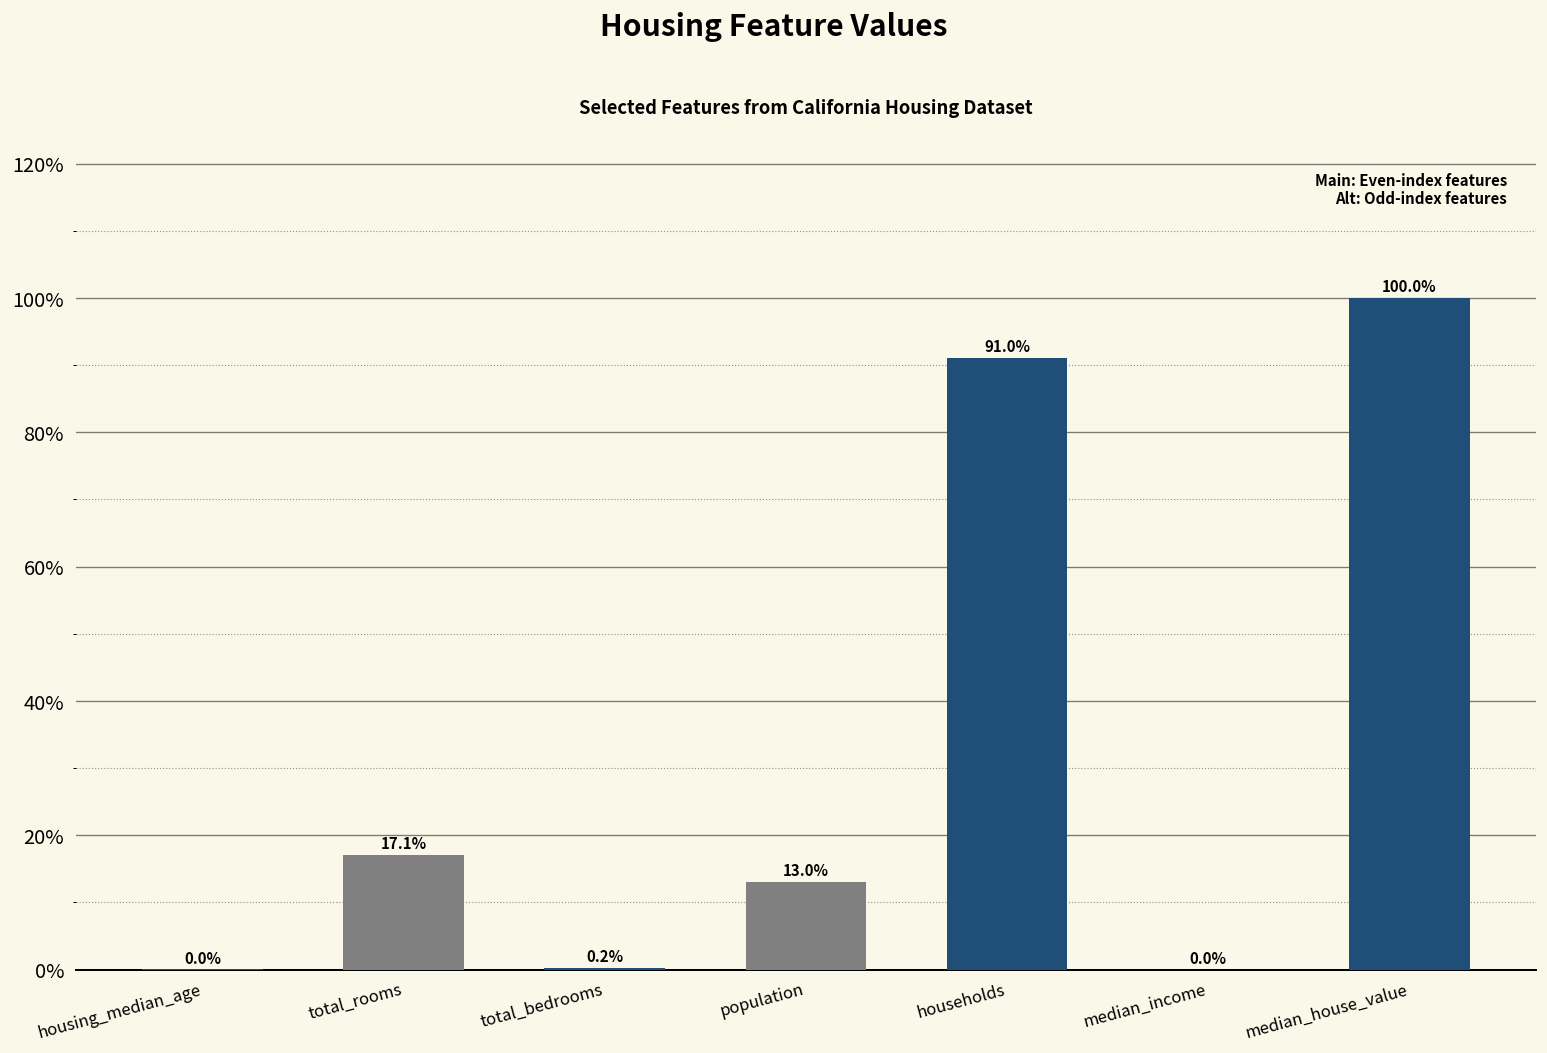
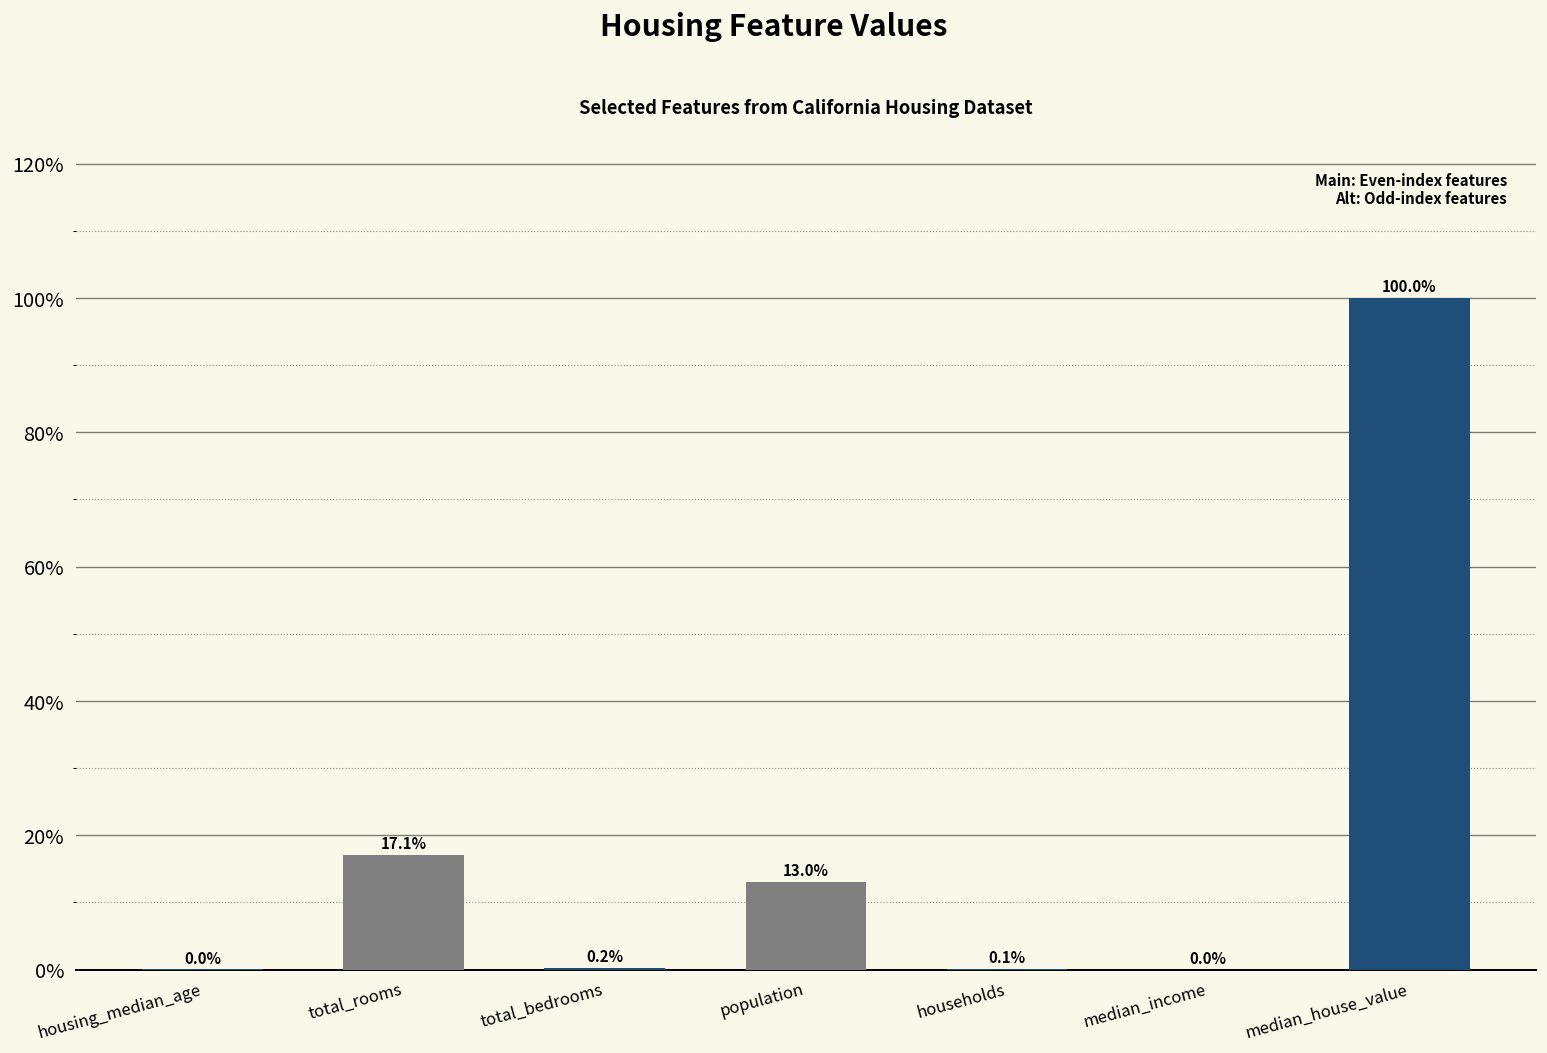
  {
    "housing_median_age": "0.0%",
    "total_rooms": "17.1%",
    "total_bedrooms": "0.2%",
    "population": "13.0%",
-   "households": "91.0%",
+   "households": "0.1%",
    "median_income": "0.0%",
    "median_house_value": "100.0%"
  }
